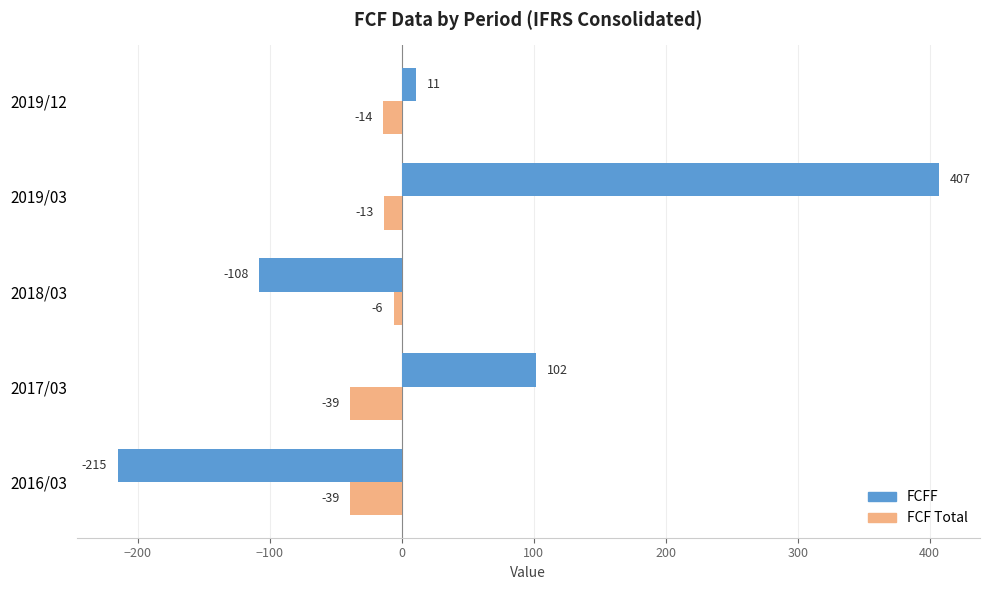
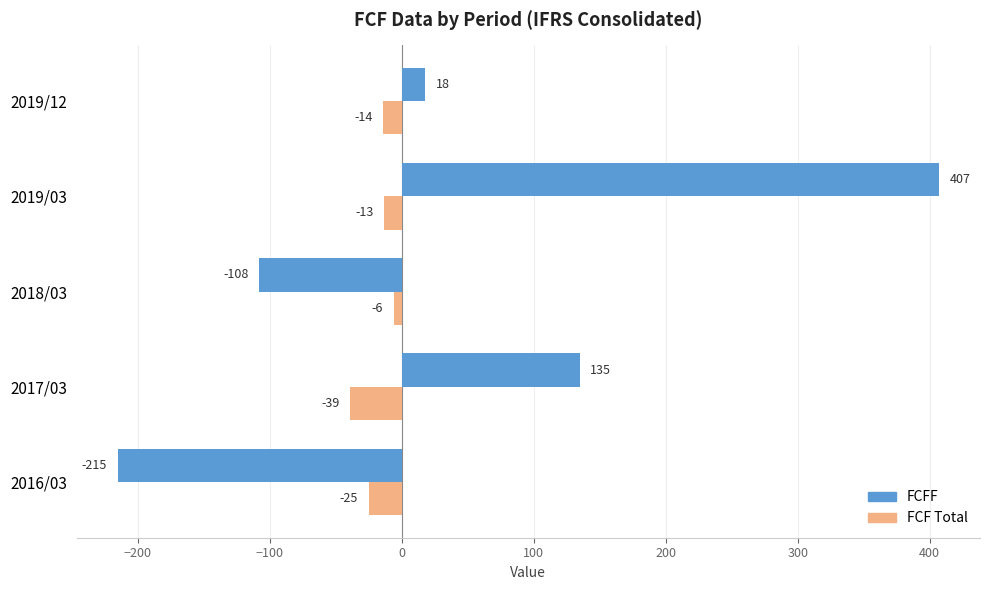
  {
    "FCFF": {
-     "2019/12": 11,
+     "2019/12": 18,
      "2019/03": 407,
      "2018/03": -108,
-     "2017/03": 102,
+     "2017/03": 135,
      "2016/03": -215
    },
    "FCF Total": {
      "2019/12": -14,
      "2019/03": -13,
      "2018/03": -6,
      "2017/03": -39,
-     "2016/03": -39
+     "2016/03": -25
    }
  }
